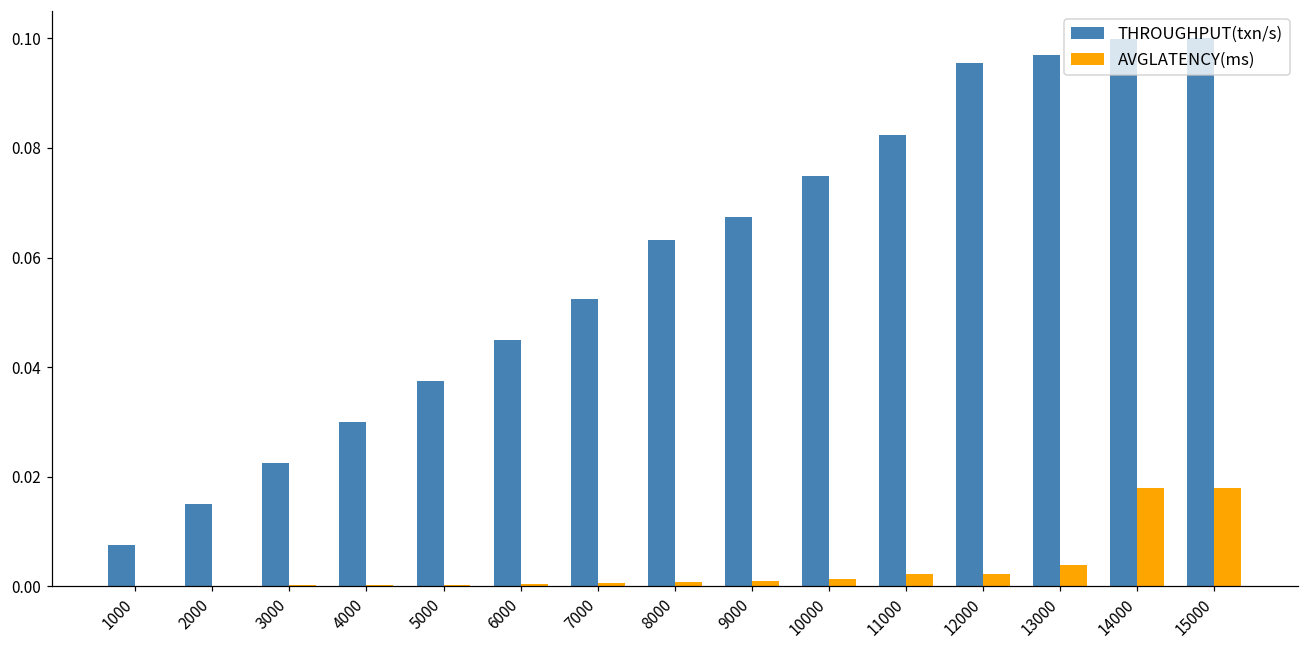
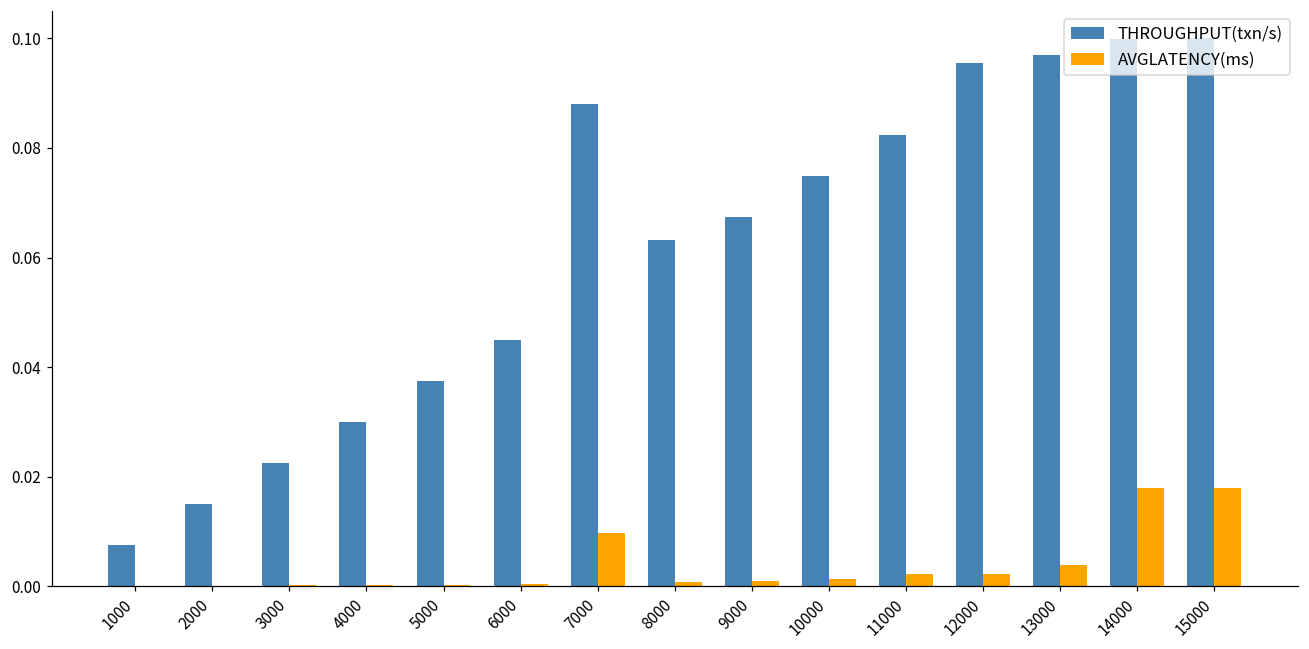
  {
    "THROUGHPUT(txn/s)": {
      "1000": 0.007,
      "2000": 0.015,
      "3000": 0.022,
      "4000": 0.030,
      "5000": 0.037,
      "6000": 0.045,
-     "7000": 0.052,
+     "7000": 0.088,
      "8000": 0.063,
      "9000": 0.067,
      "10000": 0.075,
      "11000": 0.082,
      "12000": 0.096,
      "13000": 0.097
    },
    "AVGLATENCY(ms)": {
-     "7000": 0.001,
+     "7000": 0.010,
      "8000": 0.001,
      "9000": 0.001,
      "10000": 0.001,
      "11000": 0.002,
      "12000": 0.002,
      "13000": 0.004,
      "14000": 0.018,
      "15000": 0.018
    }
  }
